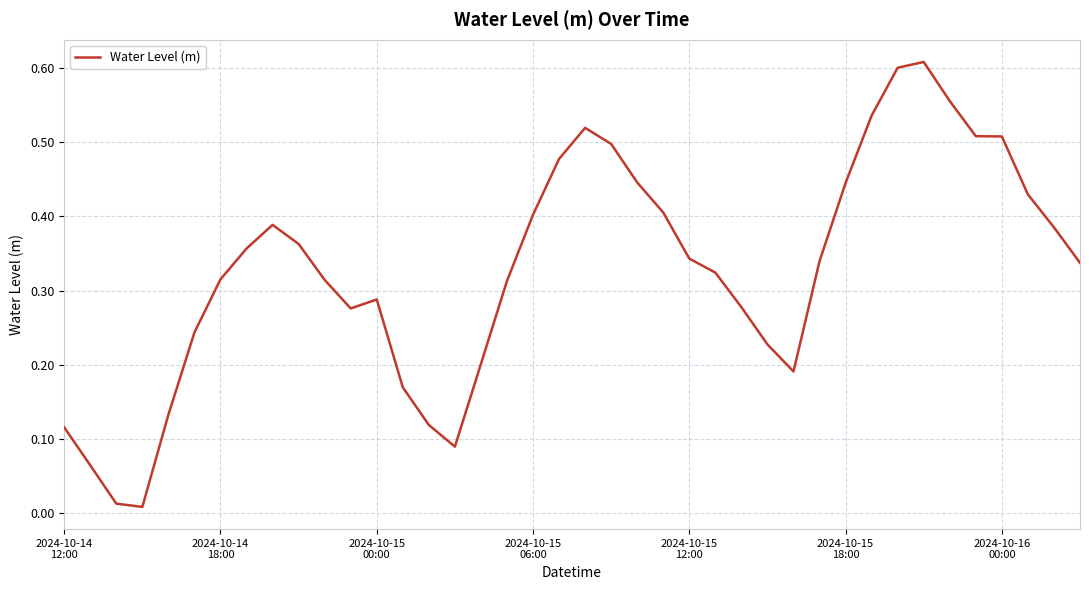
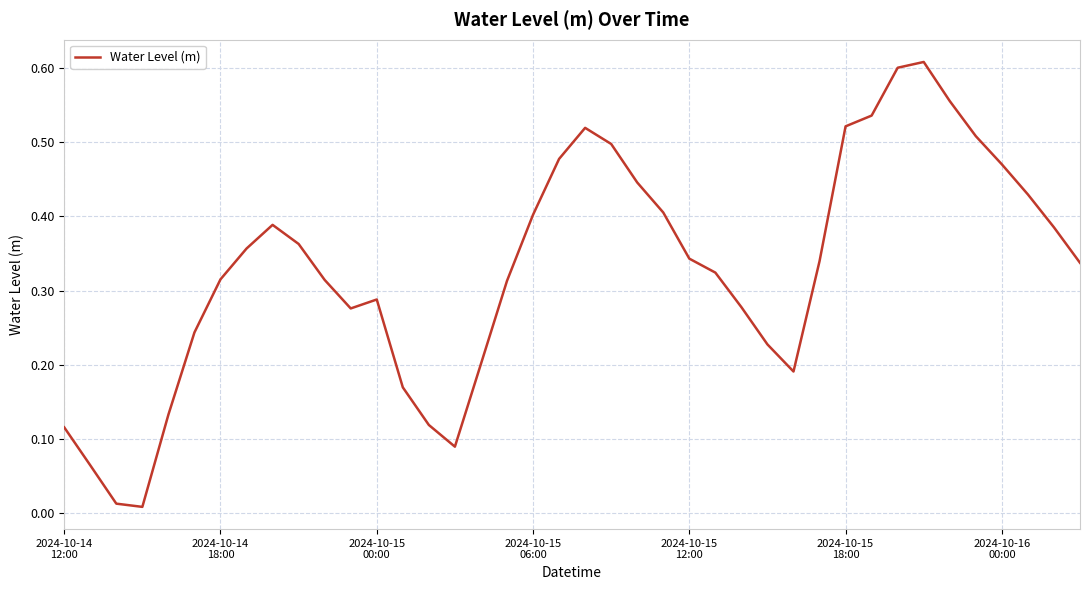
  {
    "2024-10-14 12:00": 0.12,
    "2024-10-14 18:00": 0.32,
    "2024-10-15 00:00": 0.29,
    "2024-10-15 06:00": 0.40,
    "2024-10-15 12:00": 0.34,
-   "2024-10-15 18:00": 0.44,
-   "2024-10-16 00:00": 0.51
+   "2024-10-15 18:00": 0.52,
+   "2024-10-16 00:00": 0.47
  }
